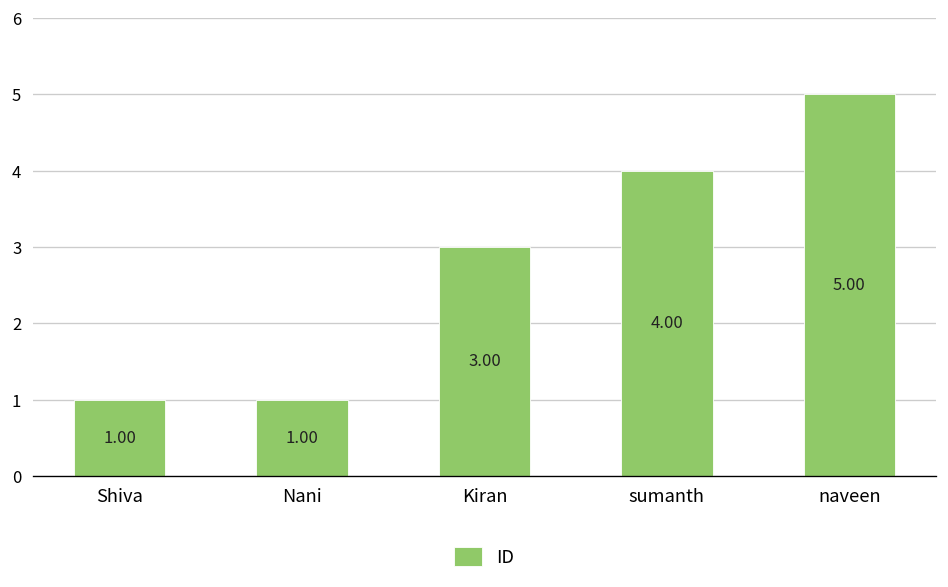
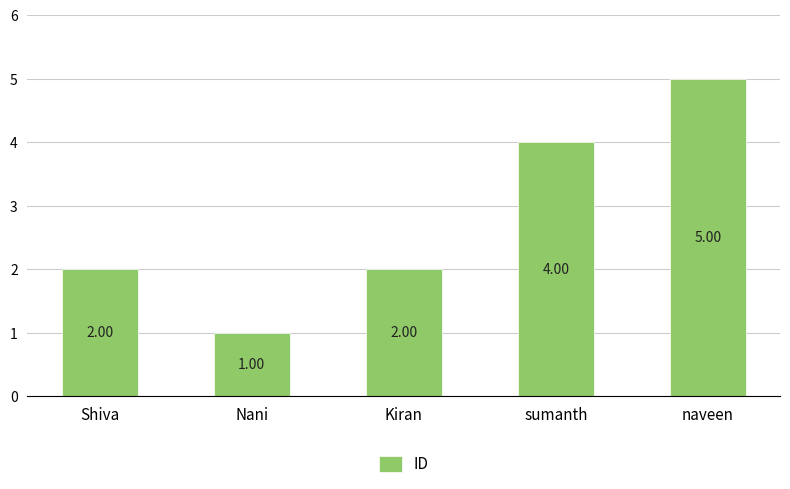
  {
-   "Shiva": 1.00,
+   "Shiva": 2.00,
    "Nani": 1.00,
-   "Kiran": 3.00,
+   "Kiran": 2.00,
    "sumanth": 4.00,
    "naveen": 5.00
  }
